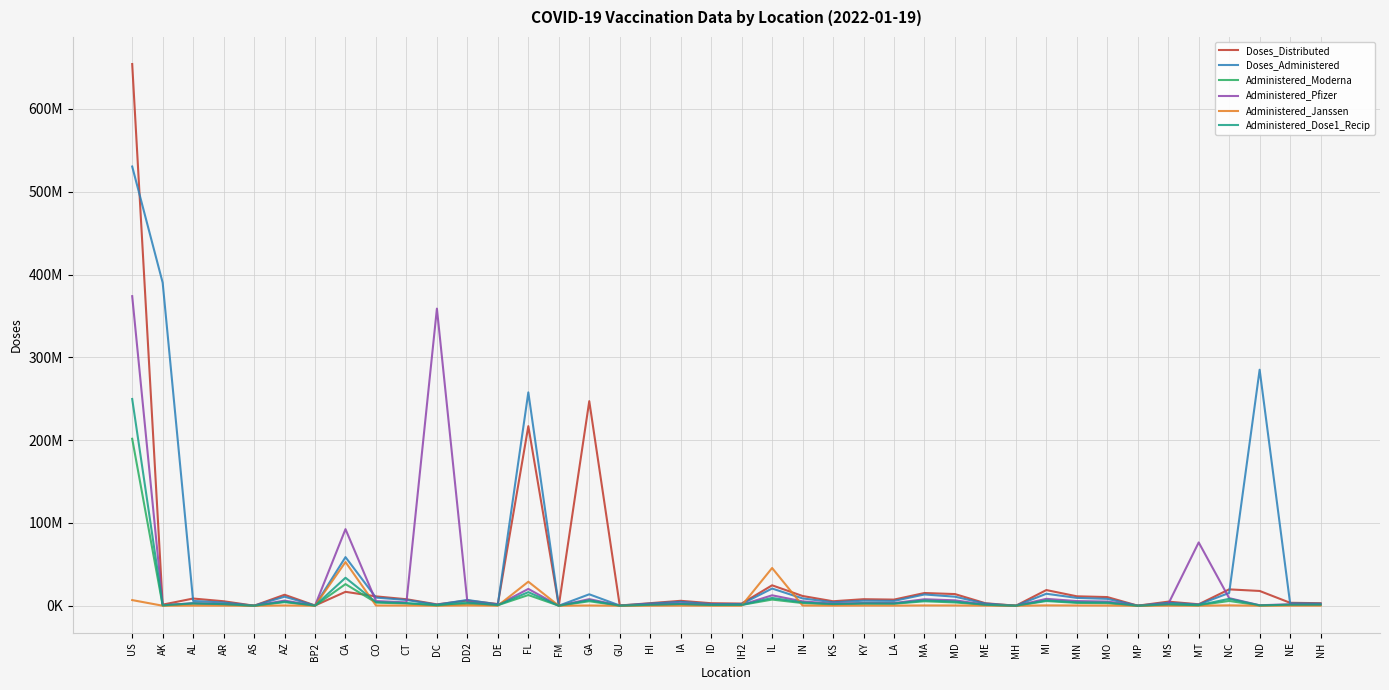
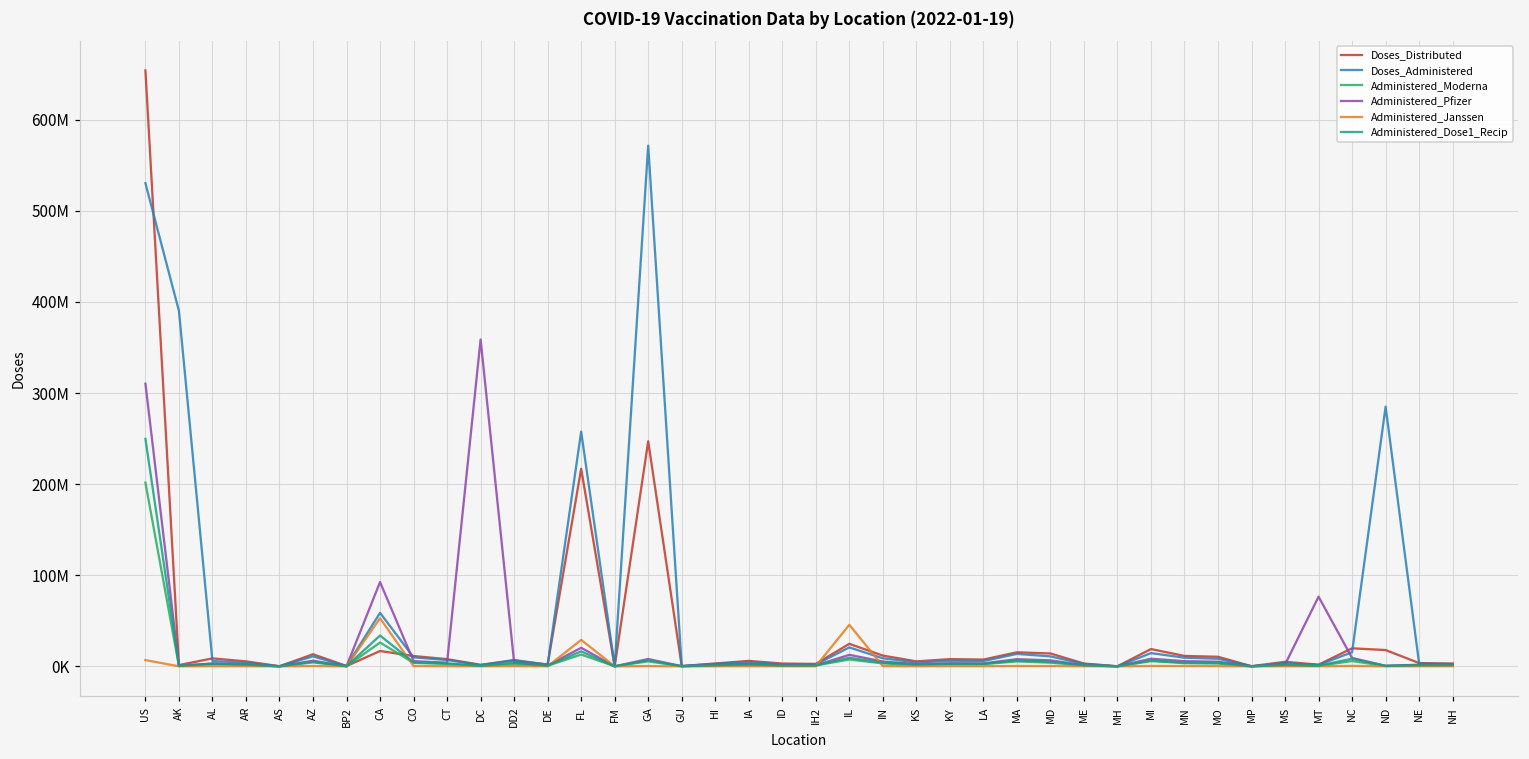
  {
    "Doses_Distributed": {
      "US": 650000000,
      "CA": 20000000,
      "FL": 220000000,
      "GA": 250000000,
      "IL": 20000000,
      "MD": 10000000,
      "MI": 20000000,
      "NC": 20000000,
      "ND": 20000000
    },
    "Doses_Administered": {
      "US": 530000000,
      "AK": 390000000,
      "CA": 60000000,
      "FL": 260000000,
-     "GA": 10000000,
+     "GA": 570000000,
      "IL": 20000000,
      "MD": 10000000,
      "MI": 10000000,
      "NC": 20000000,
      "ND": 290000000
    },
    "Administered_Pfizer": {
-     "US": 370000000,
+     "US": 310000000,
      "CA": 90000000,
      "DC": 360000000,
      "FL": 20000000,
      "IL": 10000000,
      "MT": 80000000
    },
    "Administered_Janssen": {
      "US": 10000000,
      "AZ": 0,
      "CA": 50000000,
      "CO": 0,
      "FL": 30000000,
      "GA": 0,
      "IL": 50000000,
      "MA": 0,
      "MD": 0,
      "MI": 0,
      "MN": 0,
      "NC": 0
    }
  }
